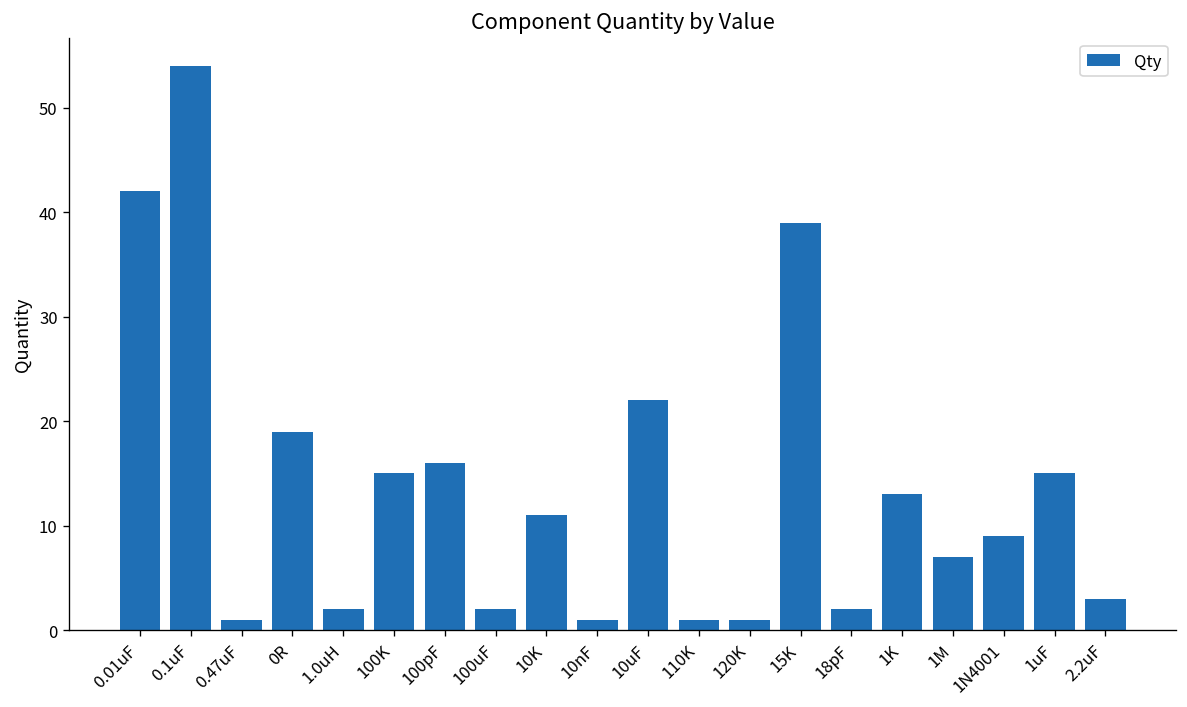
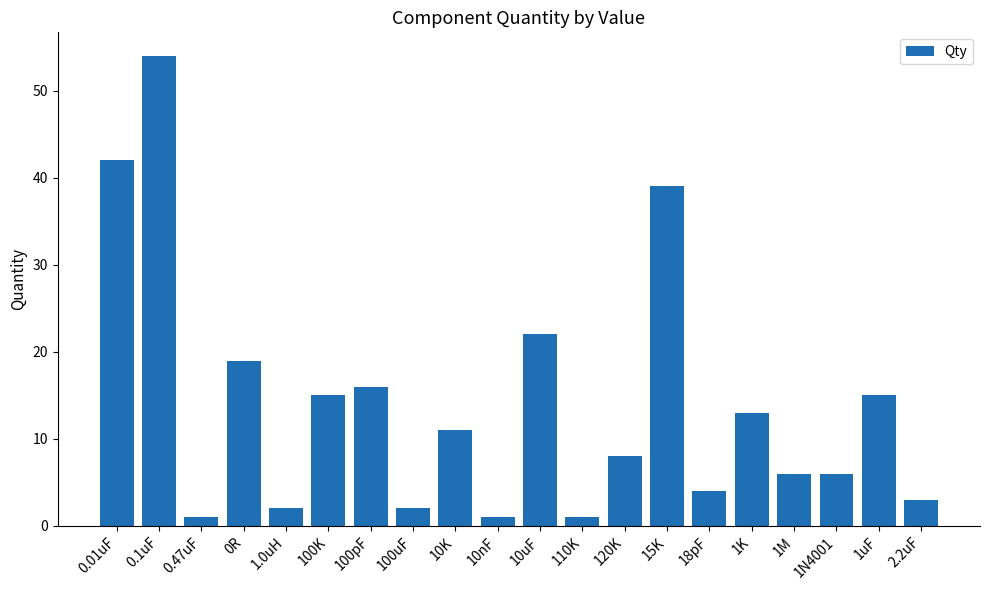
  {
    "0.01uF": 42,
    "0.1uF": 54,
    "0.47uF": 1,
    "0R": 19,
    "1.0uH": 2,
    "100K": 15,
    "100pF": 16,
    "100uF": 2,
    "10K": 11,
    "10nF": 1,
    "10uF": 22,
    "110K": 1,
-   "120K": 1,
+   "120K": 8,
    "15K": 39,
-   "18pF": 2,
+   "18pF": 4,
    "1K": 13,
-   "1M": 7,
-   "1N4001": 9,
+   "1M": 6,
+   "1N4001": 6,
    "1uF": 15,
    "2.2uF": 3
  }
